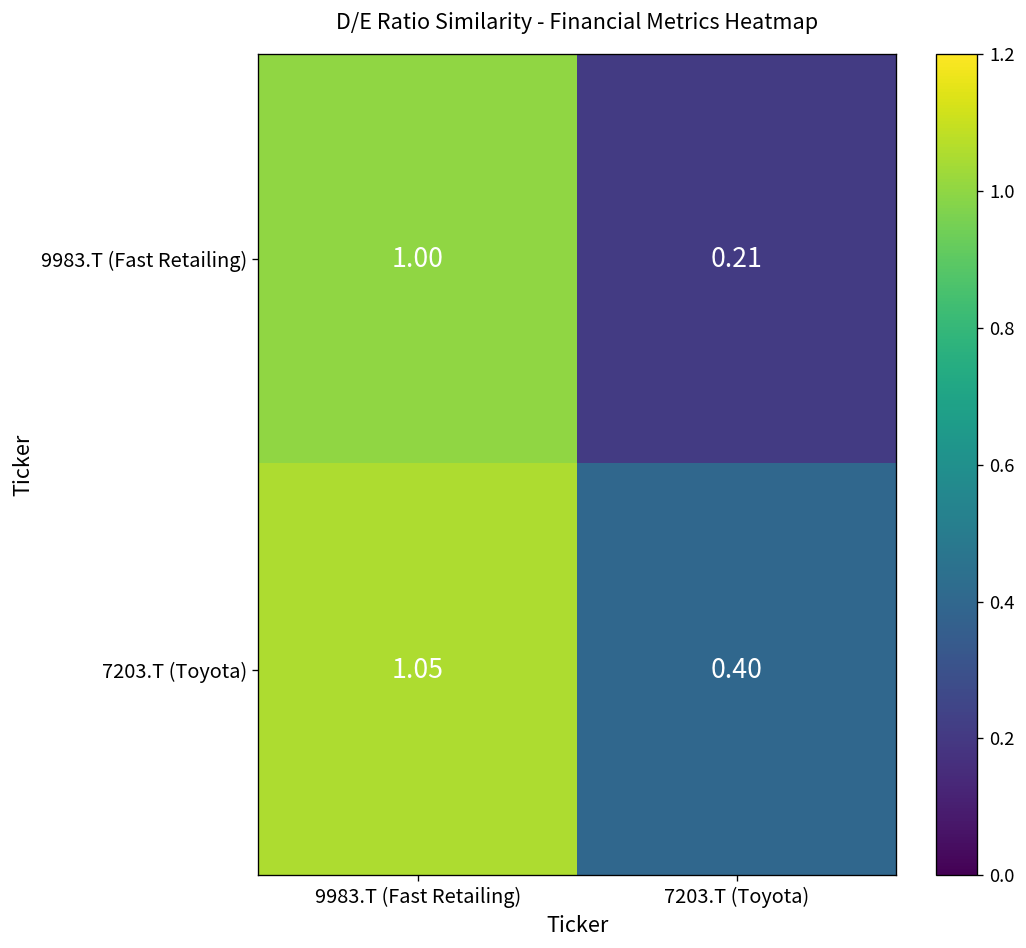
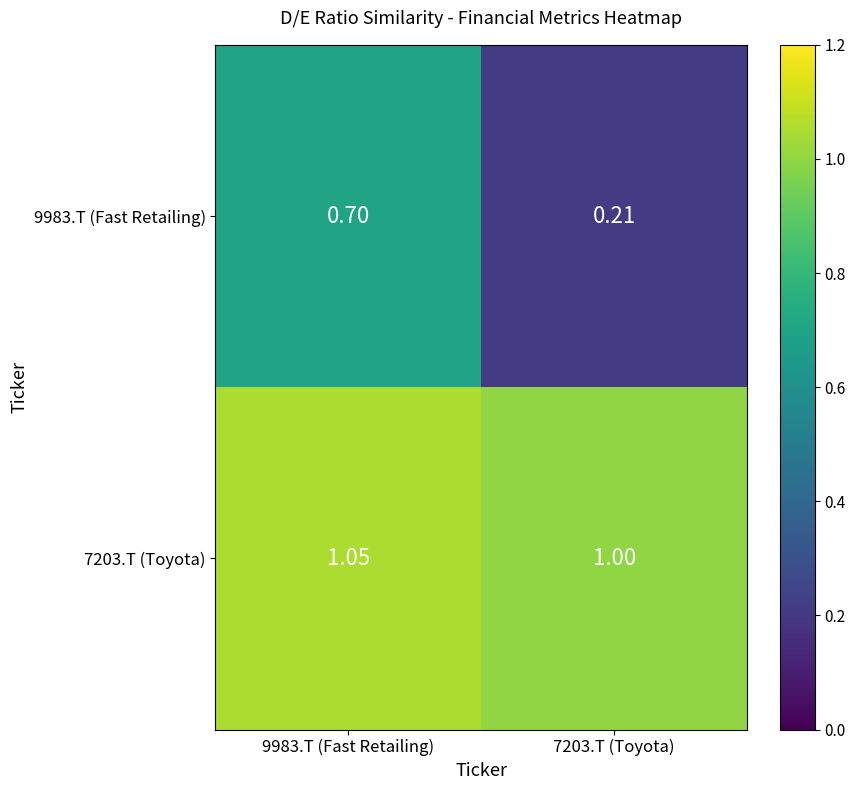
  {
    "9983.T (Fast Retailing)": {
-     "9983.T (Fast Retailing)": 1.00,
+     "9983.T (Fast Retailing)": 0.70,
      "7203.T (Toyota)": 0.21
    },
    "7203.T (Toyota)": {
      "9983.T (Fast Retailing)": 1.05,
-     "7203.T (Toyota)": 0.40
+     "7203.T (Toyota)": 1.00
    }
  }
